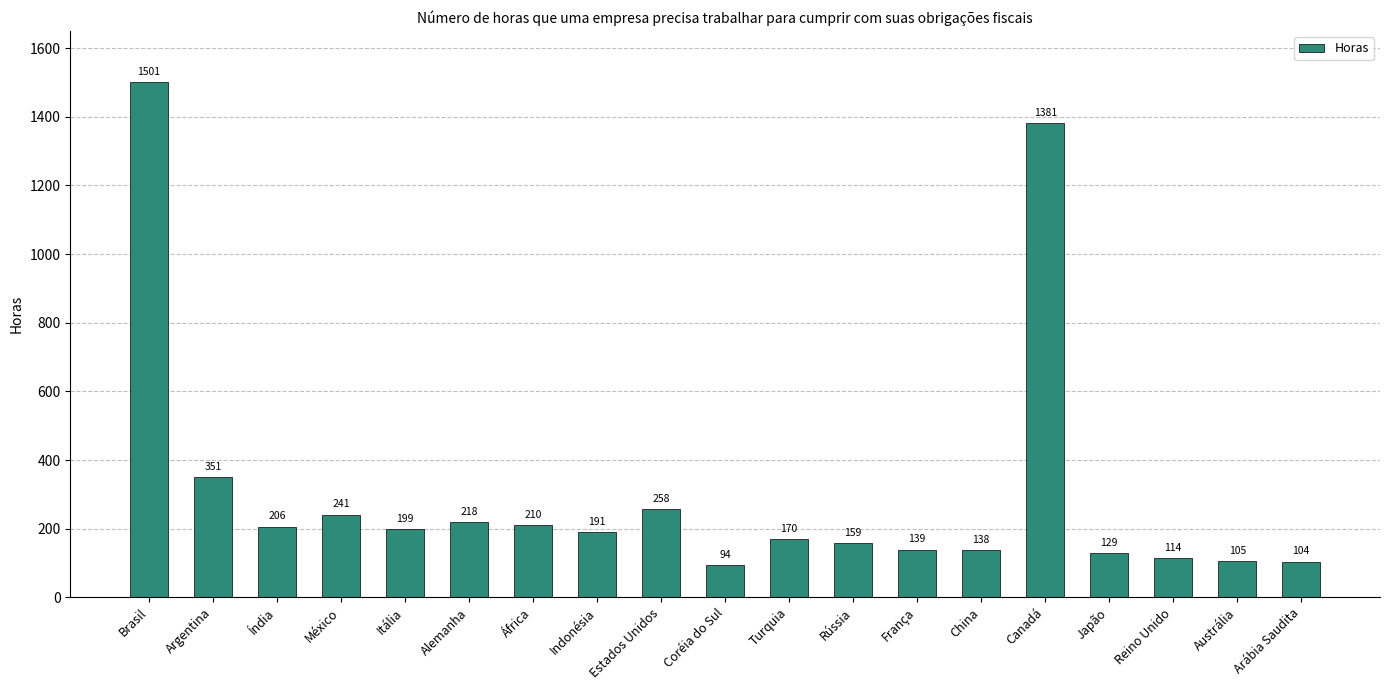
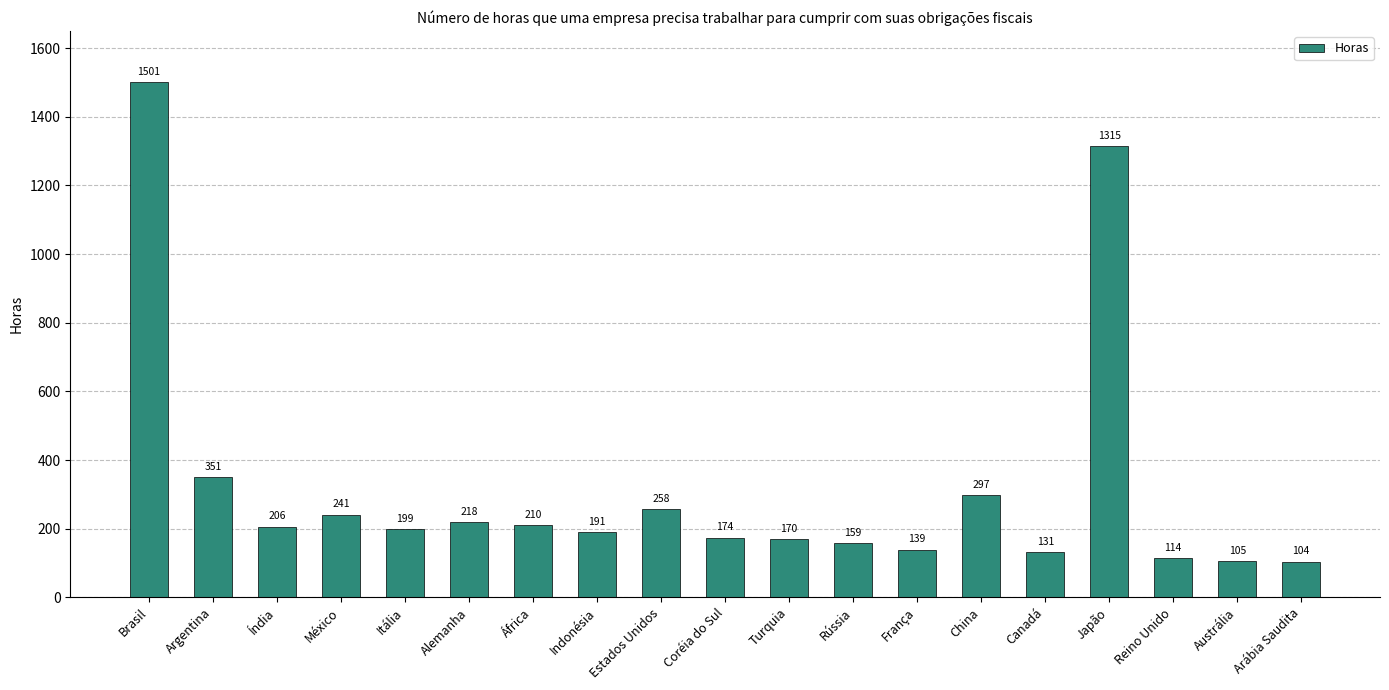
  {
    "Brasil": 1501,
    "Argentina": 351,
    "Índia": 206,
    "México": 241,
    "Itália": 199,
    "Alemanha": 218,
    "África": 210,
    "Indonésia": 191,
    "Estados Unidos": 258,
-   "Coréia do Sul": 94,
+   "Coréia do Sul": 174,
    "Turquia": 170,
    "Rússia": 159,
    "França": 139,
-   "China": 138,
-   "Canadá": 1381,
-   "Japão": 129,
+   "China": 297,
+   "Canadá": 131,
+   "Japão": 1315,
    "Reino Unido": 114,
    "Austrália": 105,
    "Arábia Saudita": 104
  }
